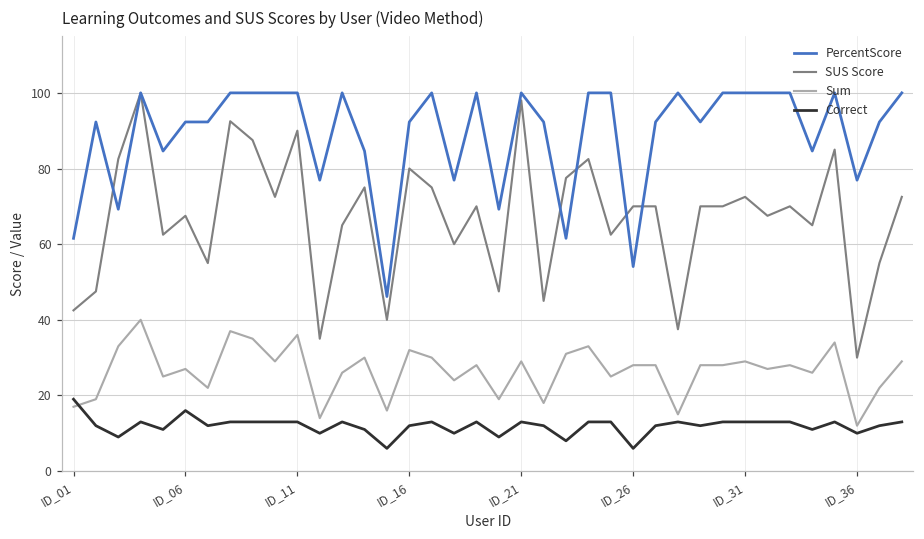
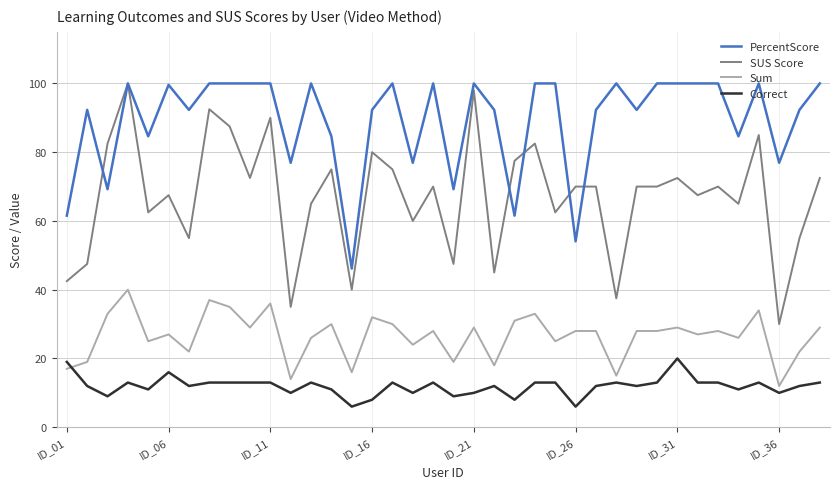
  {
    "PercentScore": {
      "ID_01": 62,
-     "ID_06": 92,
+     "ID_06": 100,
      "ID_11": 100,
      "ID_16": 92,
      "ID_21": 100,
      "ID_26": 54,
      "ID_31": 100,
      "ID_36": 77
    },
    "SUS Score": {
      "ID_01": 43,
      "ID_06": 68,
      "ID_11": 90,
      "ID_16": 80,
      "ID_21": 98,
      "ID_26": 70,
      "ID_31": 73,
      "ID_36": 30
    },
    "Sum": {
      "ID_01": 17,
      "ID_06": 27,
      "ID_11": 36,
      "ID_16": 32,
      "ID_21": 29,
      "ID_26": 28,
      "ID_31": 29,
      "ID_36": 12
    },
    "Correct": {
      "ID_01": 19,
      "ID_06": 16,
      "ID_11": 13,
-     "ID_16": 12,
-     "ID_21": 13,
+     "ID_16": 8,
+     "ID_21": 10,
      "ID_26": 6,
-     "ID_31": 13,
+     "ID_31": 20,
      "ID_36": 10
    }
  }
